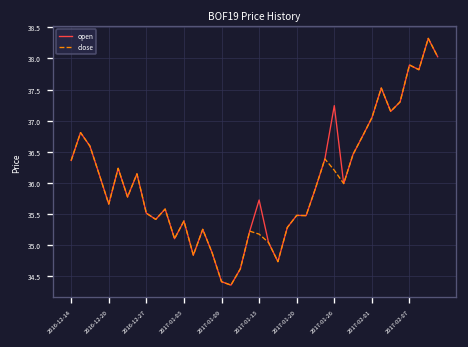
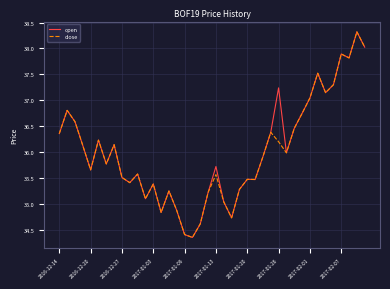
  {
    "open": {
      "2017-01-13": 35.7,
      "2017-01-26": 37.2
    },
    "close": {
-     "2017-01-13": 35.2,
+     "2017-01-13": 35.6,
      "2017-01-26": 36.2
    }
  }
